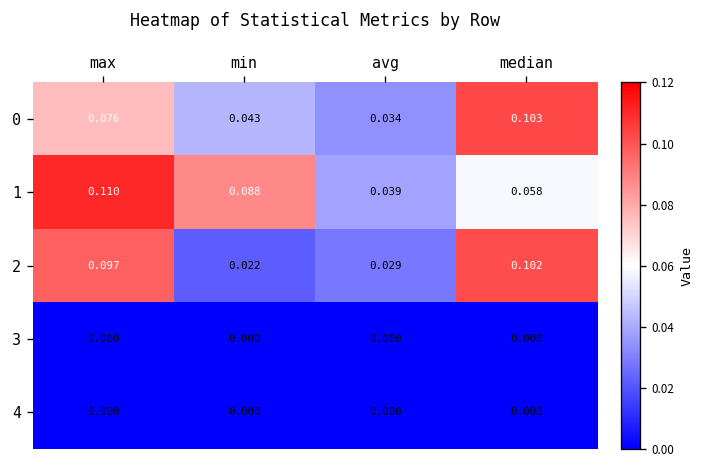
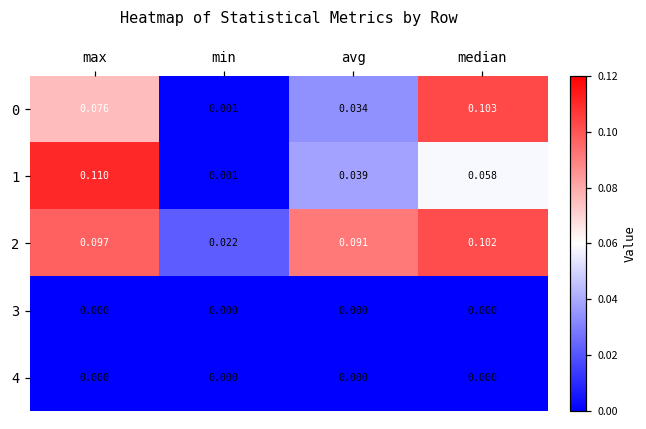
  {
    "0": {
      "max": 0.076,
-     "min": 0.043,
+     "min": 0.001,
      "avg": 0.034,
      "median": 0.103
    },
    "1": {
      "max": 0.110,
-     "min": 0.088,
+     "min": 0.001,
      "avg": 0.039,
      "median": 0.058
    },
    "2": {
      "max": 0.097,
      "min": 0.022,
-     "avg": 0.029,
+     "avg": 0.091,
      "median": 0.102
    },
    "3": {
      "max": 0.000,
      "min": 0.000,
      "avg": 0.000,
      "median": 0.000
    },
    "4": {
      "max": 0.000,
      "min": 0.000,
      "avg": 0.000,
      "median": 0.000
    }
  }
